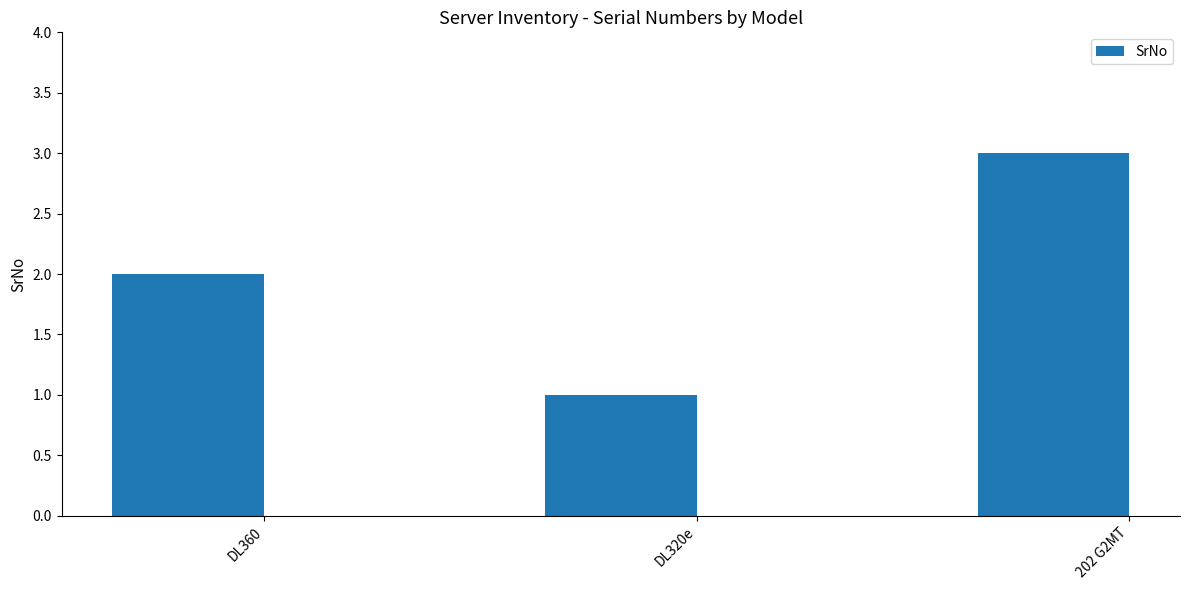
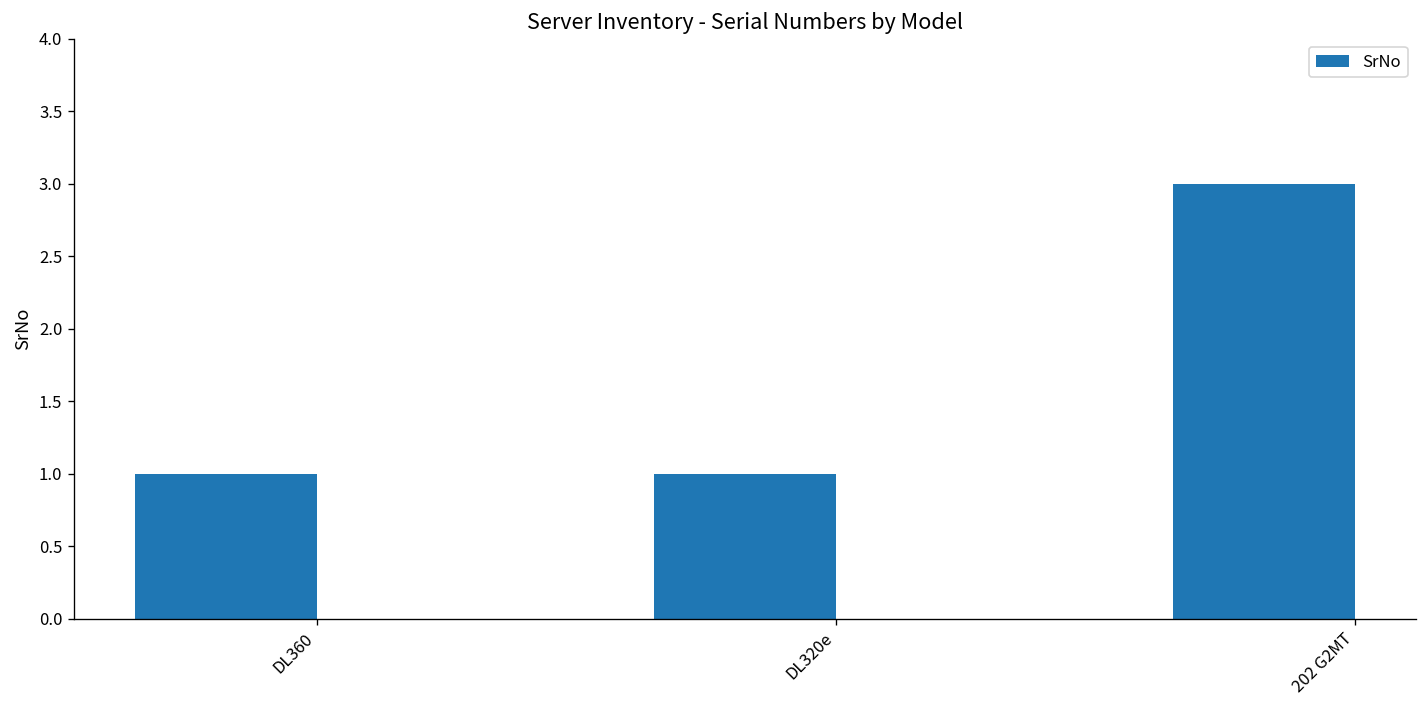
  {
-   "DL360": 2,
+   "DL360": 1,
    "DL320e": 1,
    "202 G2MT": 3
  }
